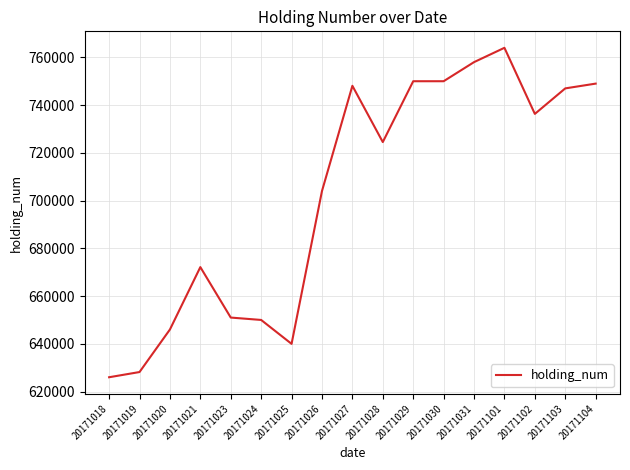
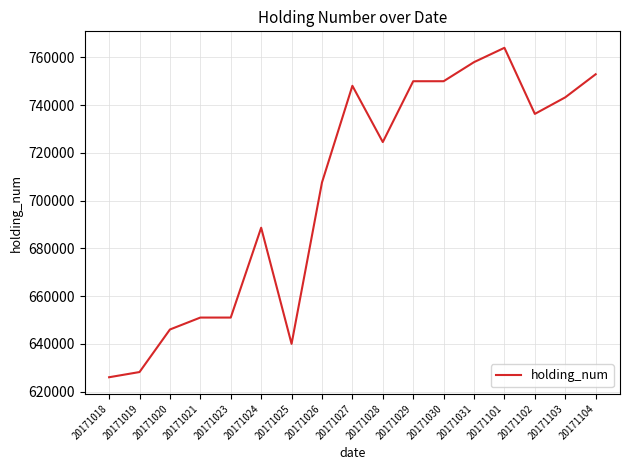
  {
    "20171018": 626000,
    "20171019": 628000,
    "20171020": 646000,
-   "20171021": 672000,
+   "20171021": 651000,
    "20171023": 651000,
-   "20171024": 650000,
+   "20171024": 689000,
    "20171025": 640000,
-   "20171026": 704000,
+   "20171026": 708000,
    "20171027": 748000,
    "20171028": 725000,
    "20171029": 750000,
    "20171030": 750000,
    "20171031": 758000,
    "20171101": 764000,
    "20171102": 736000,
-   "20171103": 747000,
-   "20171104": 749000
+   "20171103": 743000,
+   "20171104": 753000
  }
